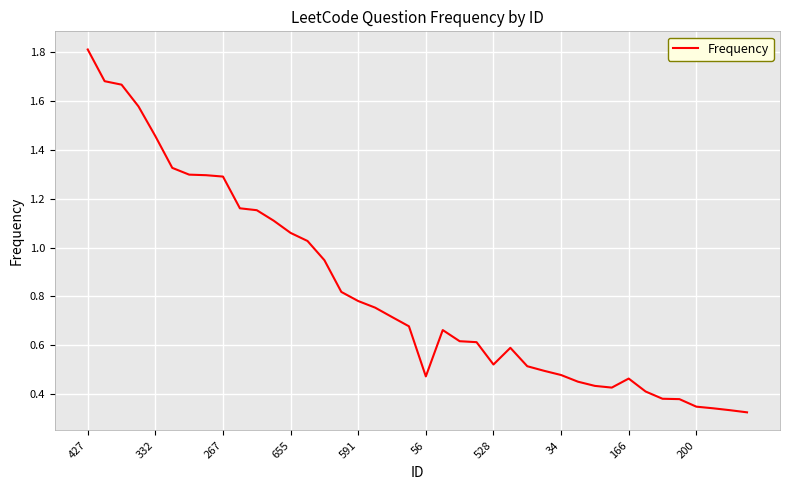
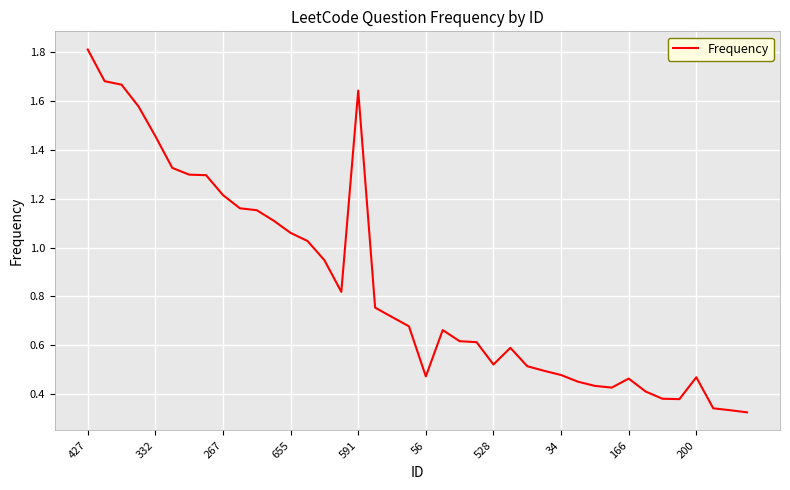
  {
    "427": 1.81,
    "332": 1.46,
-   "267": 1.29,
+   "267": 1.22,
    "655": 1.06,
-   "591": 0.78,
+   "591": 1.64,
    "56": 0.47,
    "528": 0.52,
    "166": 0.46,
-   "200": 0.35
+   "200": 0.47
  }
